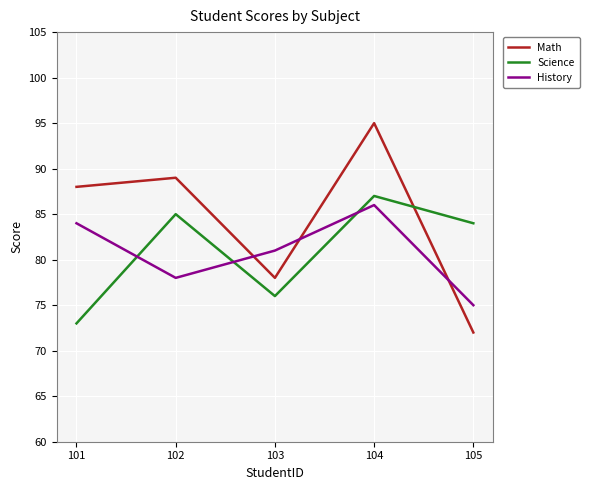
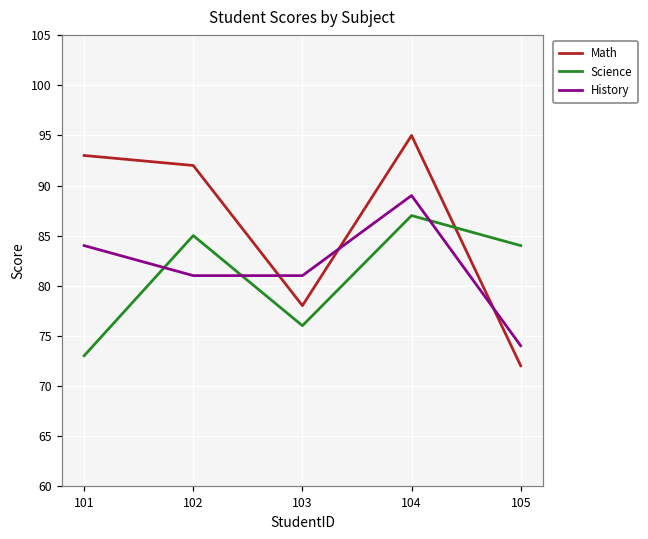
  {
    "Math": {
-     "101": 88,
-     "102": 89,
+     "101": 93,
+     "102": 92,
      "103": 78,
      "104": 95,
      "105": 72
    },
    "Science": {
      "101": 73,
      "102": 85,
      "103": 76,
      "104": 87,
      "105": 84
    },
    "History": {
      "101": 84,
-     "102": 78,
+     "102": 81,
      "103": 81,
-     "104": 86,
-     "105": 75
+     "104": 89,
+     "105": 74
    }
  }
